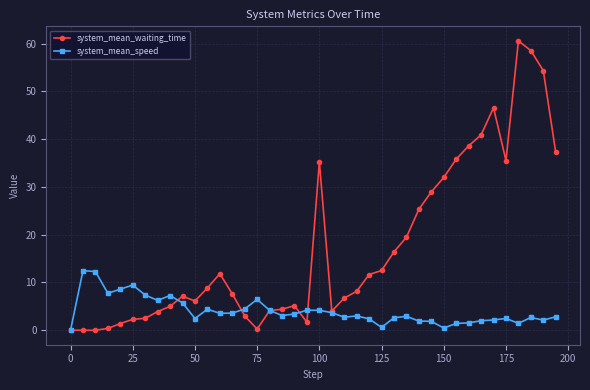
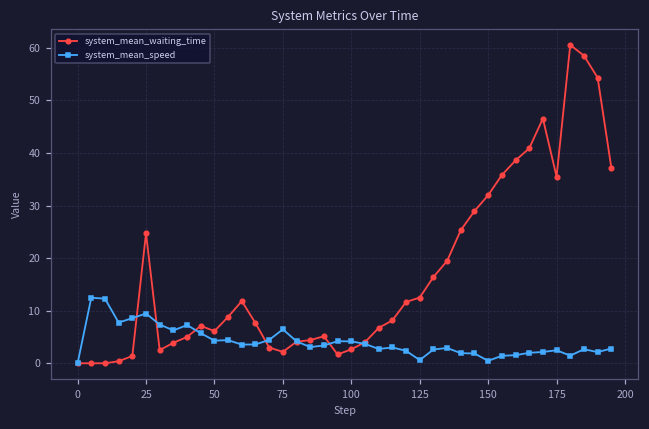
  {
    "system_mean_waiting_time": {
-     "25": 2,
+     "25": 25,
      "50": 6,
-     "75": 0,
-     "100": 35,
+     "75": 2,
+     "100": 3,
      "125": 13,
      "150": 32,
      "175": 36
    },
    "system_mean_speed": {
      "25": 9,
-     "50": 2,
+     "50": 4,
      "75": 6,
      "100": 4,
      "125": 1,
      "150": 0,
      "175": 2
    }
  }
